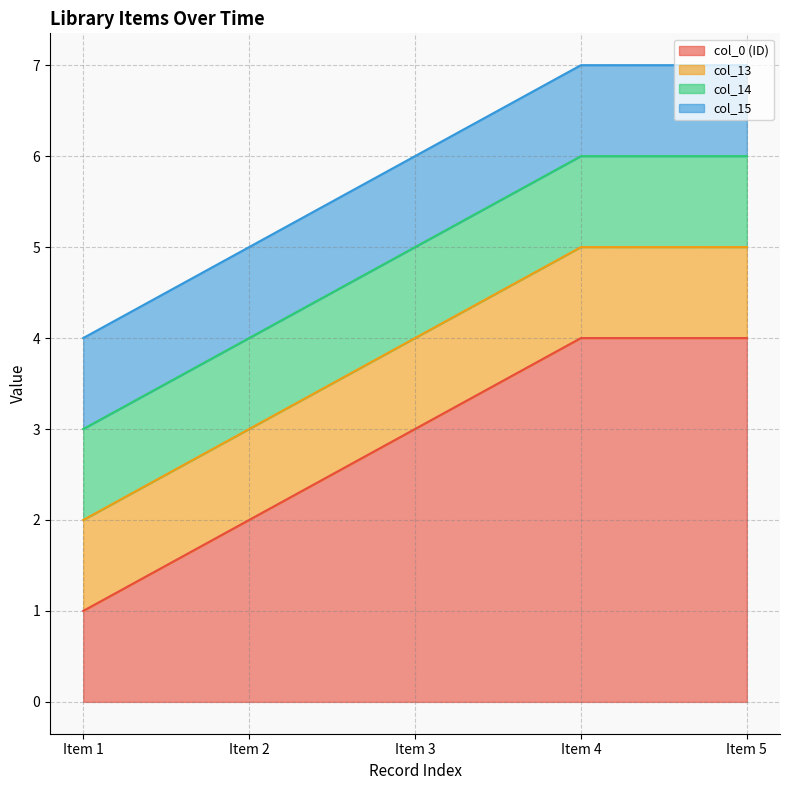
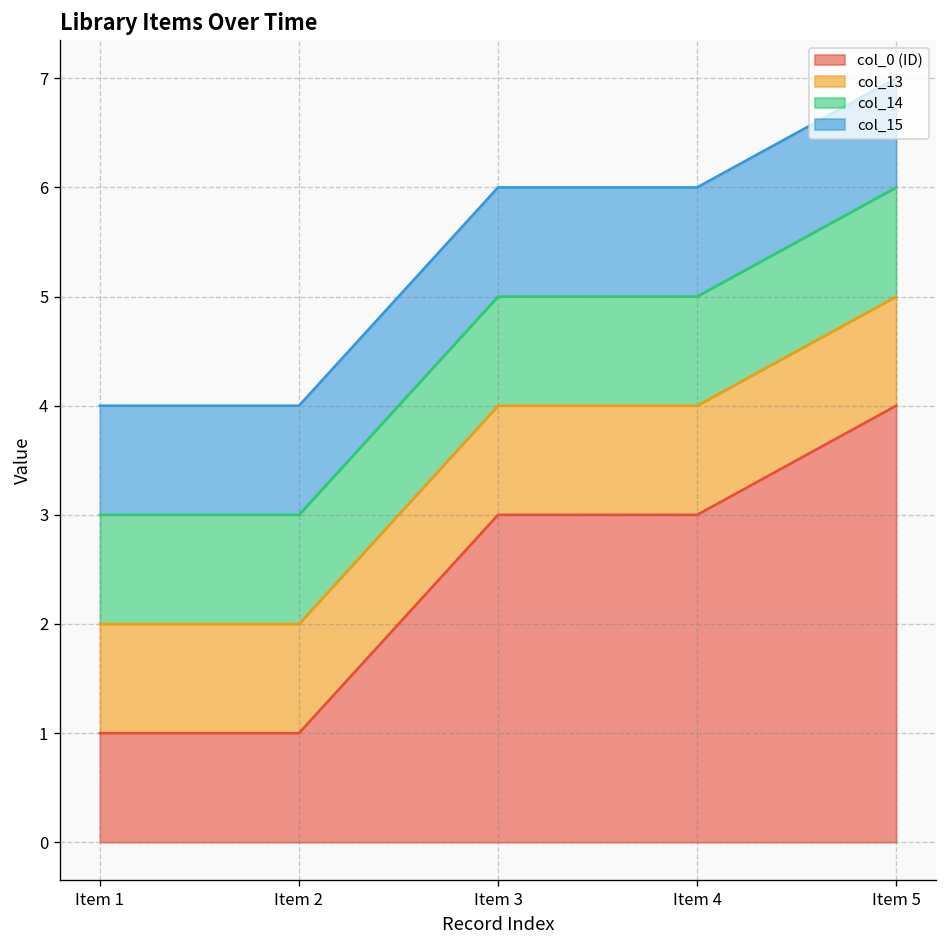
  {
    "col_0 (ID)": {
      "Item 1": 1,
-     "Item 2": 2,
+     "Item 2": 1,
      "Item 3": 3,
-     "Item 4": 4,
+     "Item 4": 3,
      "Item 5": 4
    },
    "col_13": {
      "Item 1": 1,
      "Item 2": 1,
      "Item 3": 1,
      "Item 4": 1,
      "Item 5": 1
    },
    "col_14": {
      "Item 1": 1,
      "Item 2": 1,
      "Item 3": 1,
      "Item 4": 1,
      "Item 5": 1
    },
    "col_15": {
      "Item 1": 1,
      "Item 2": 1,
      "Item 3": 1,
      "Item 4": 1
    }
  }
